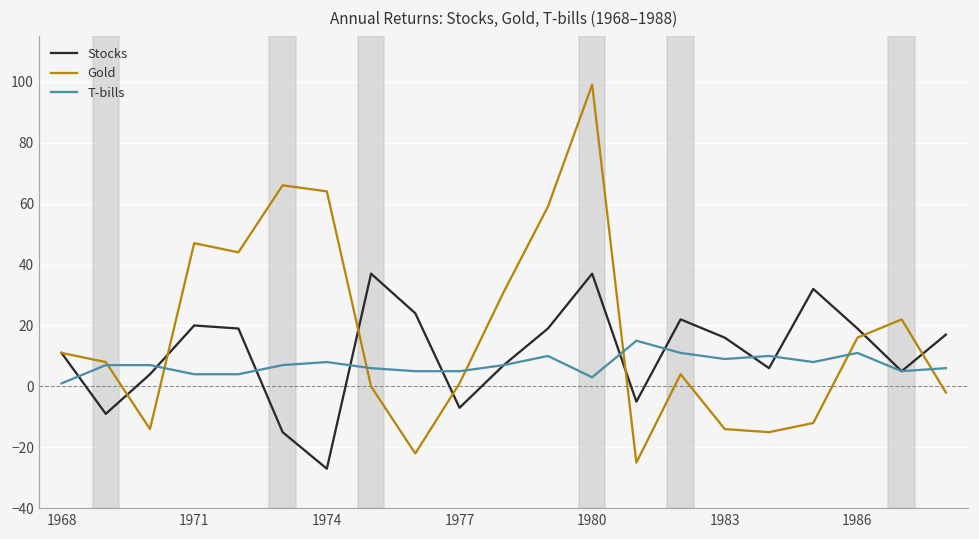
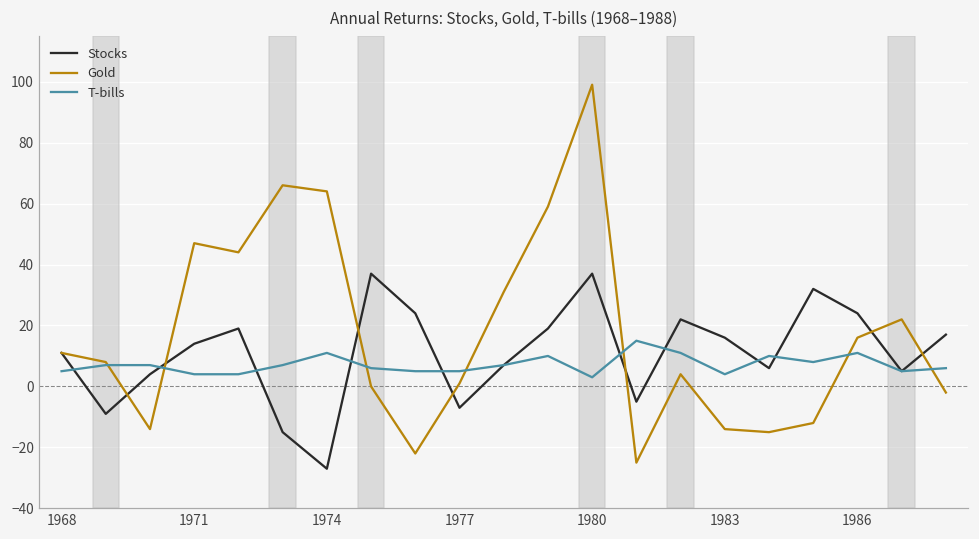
  {
    "Stocks": {
-     "1971": 20,
+     "1971": 14,
      "1974": -27,
      "1977": -7,
      "1980": 37,
      "1983": 16,
-     "1986": 19
+     "1986": 24
    },
    "Gold": {
      "1971": 47,
      "1974": 64,
      "1977": 1,
      "1980": 99,
      "1983": -14,
      "1986": 16
    },
    "T-bills": {
-     "1968": 1,
+     "1968": 5,
      "1971": 4,
-     "1974": 8,
+     "1974": 11,
      "1977": 5,
      "1980": 3,
-     "1983": 9,
+     "1983": 4,
      "1986": 11
    }
  }
